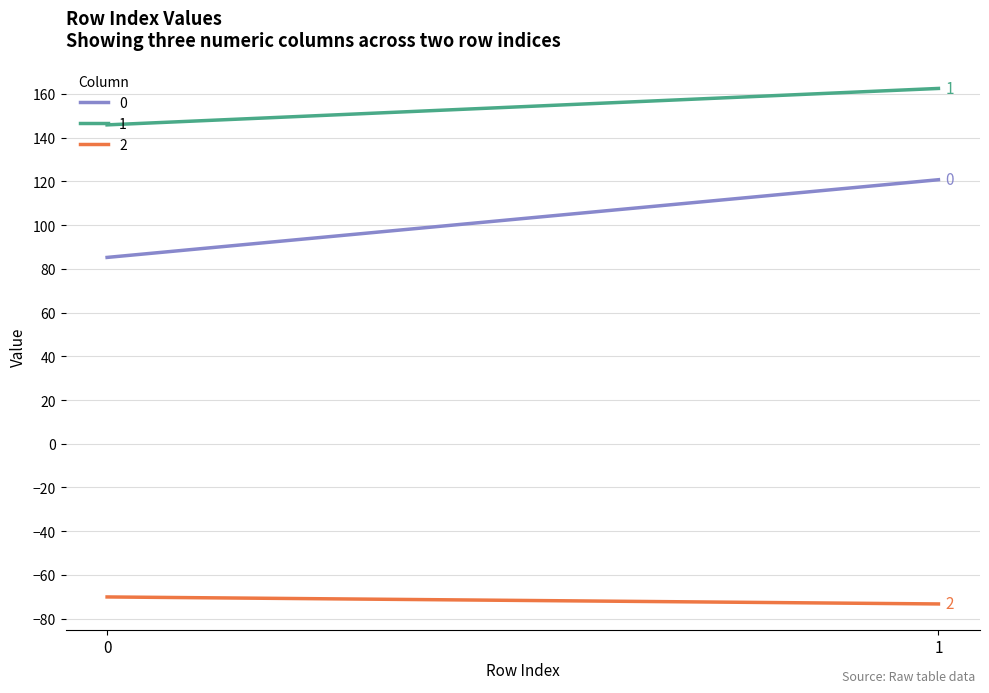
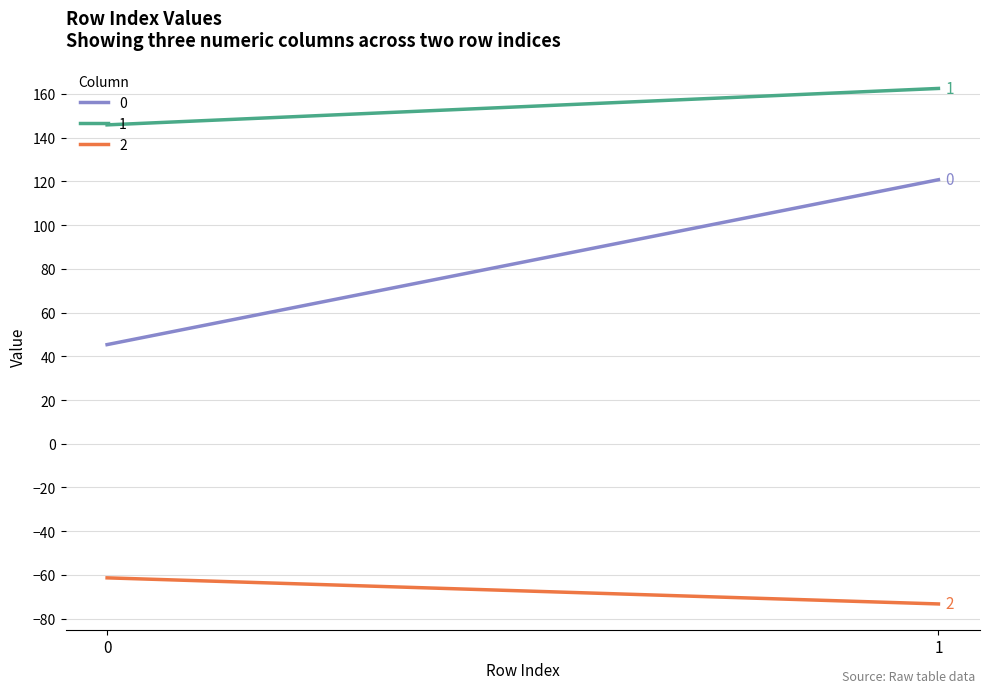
  {
    "0": {
-     "0": 85
+     "0": 45
    },
    "1": {
      "0": 146
    },
    "2": {
-     "0": -70
+     "0": -61
    }
  }
